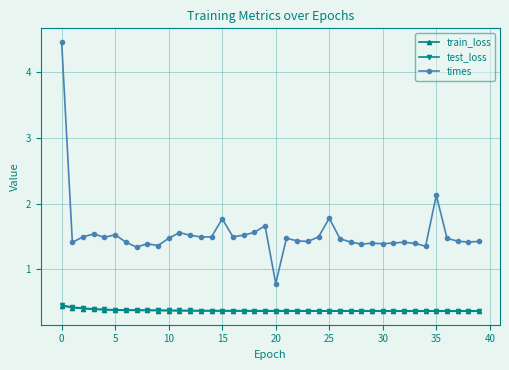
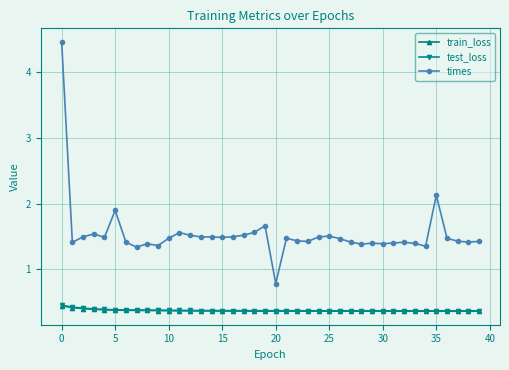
  {
    "times": {
      "0": 4.5,
-     "5": 1.5,
+     "5": 1.9,
      "10": 1.5,
-     "15": 1.8,
+     "15": 1.5,
      "20": 0.8,
-     "25": 1.8,
+     "25": 1.5,
      "30": 1.4,
      "35": 2.1
    }
  }
